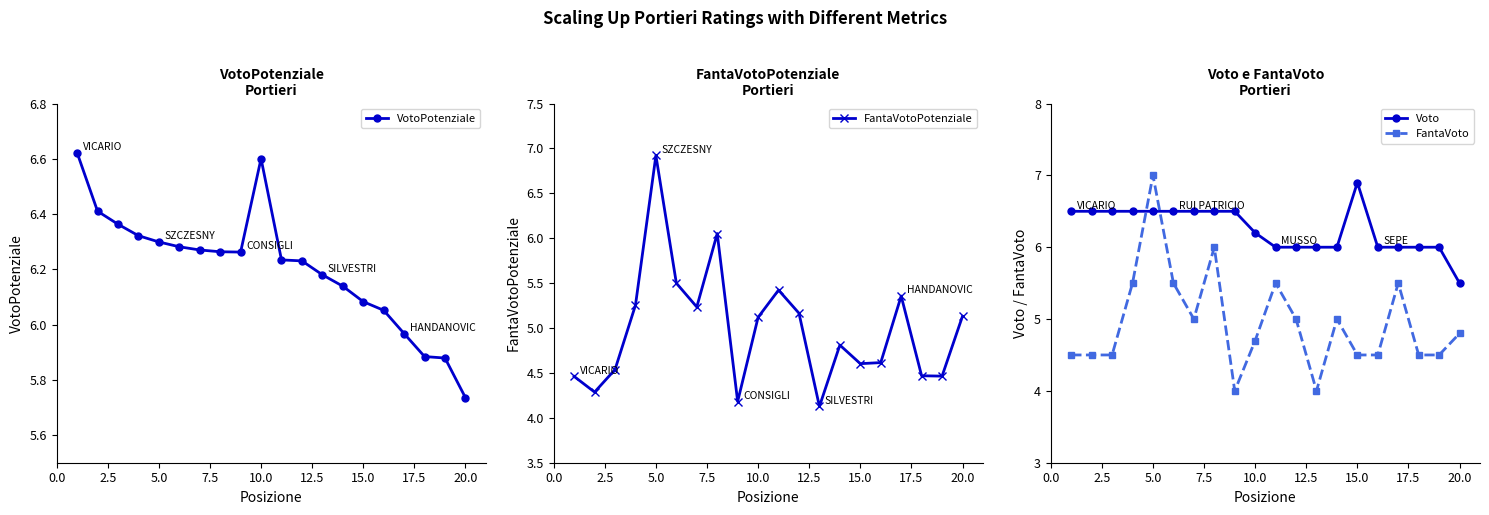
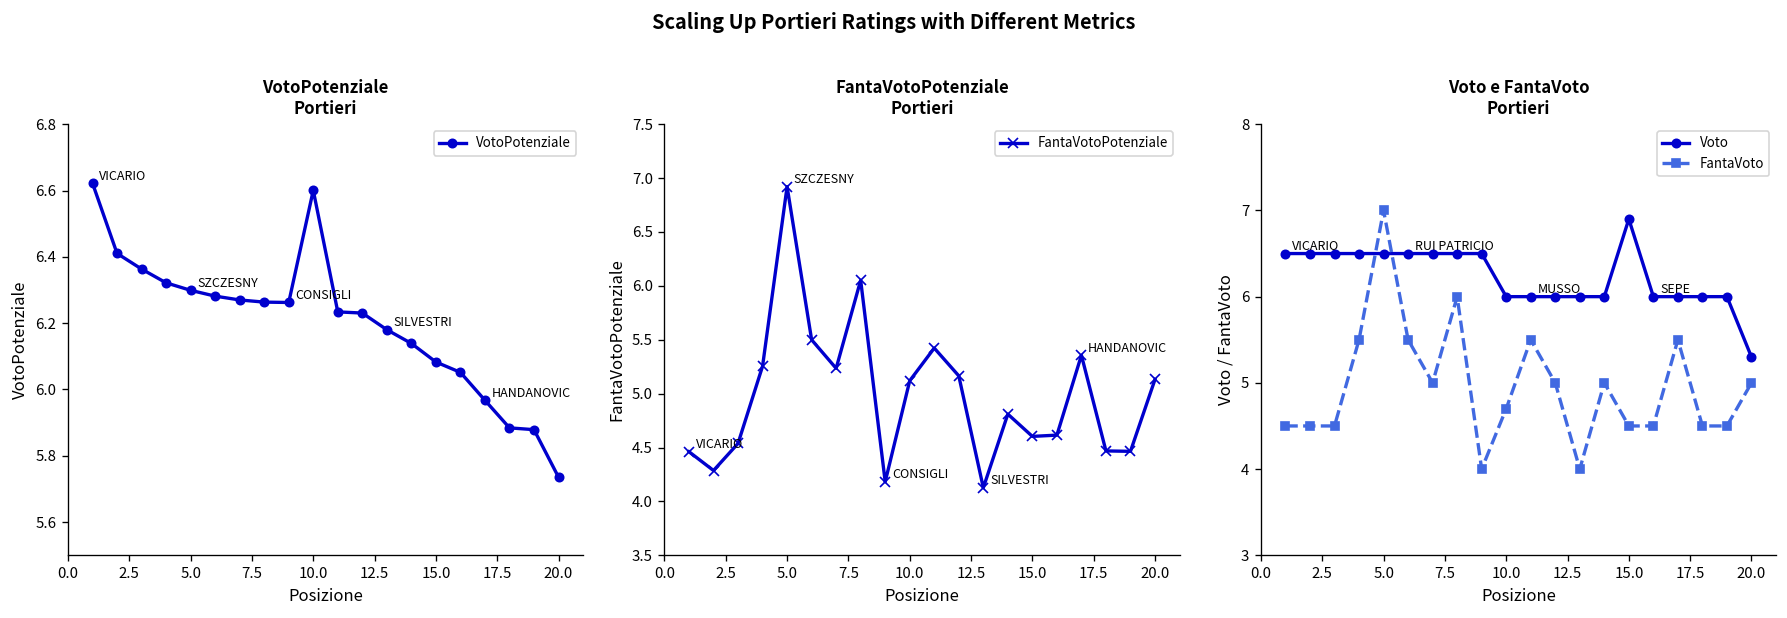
  {
    "VotoPotenziale Portieri": {
      "5.0": 6.30,
      "10.0": 6.60,
      "15.0": 6.08,
      "20.0": 5.74
    },
    "FantaVotoPotenziale Portieri": {
      "5.0": 6.9,
      "10.0": 5.1,
      "15.0": 4.6,
      "20.0": 5.1
    },
    "Voto e FantaVoto Portieri": {
      "Voto": {
        "5.0": 6.5,
-       "10.0": 6.2,
+       "10.0": 6.0,
        "15.0": 6.9,
-       "20.0": 5.5
+       "20.0": 5.3
      },
      "FantaVoto": {
        "5.0": 7.0,
        "10.0": 4.7,
        "15.0": 4.5,
-       "20.0": 4.8
+       "20.0": 5.0
      }
    }
  }
